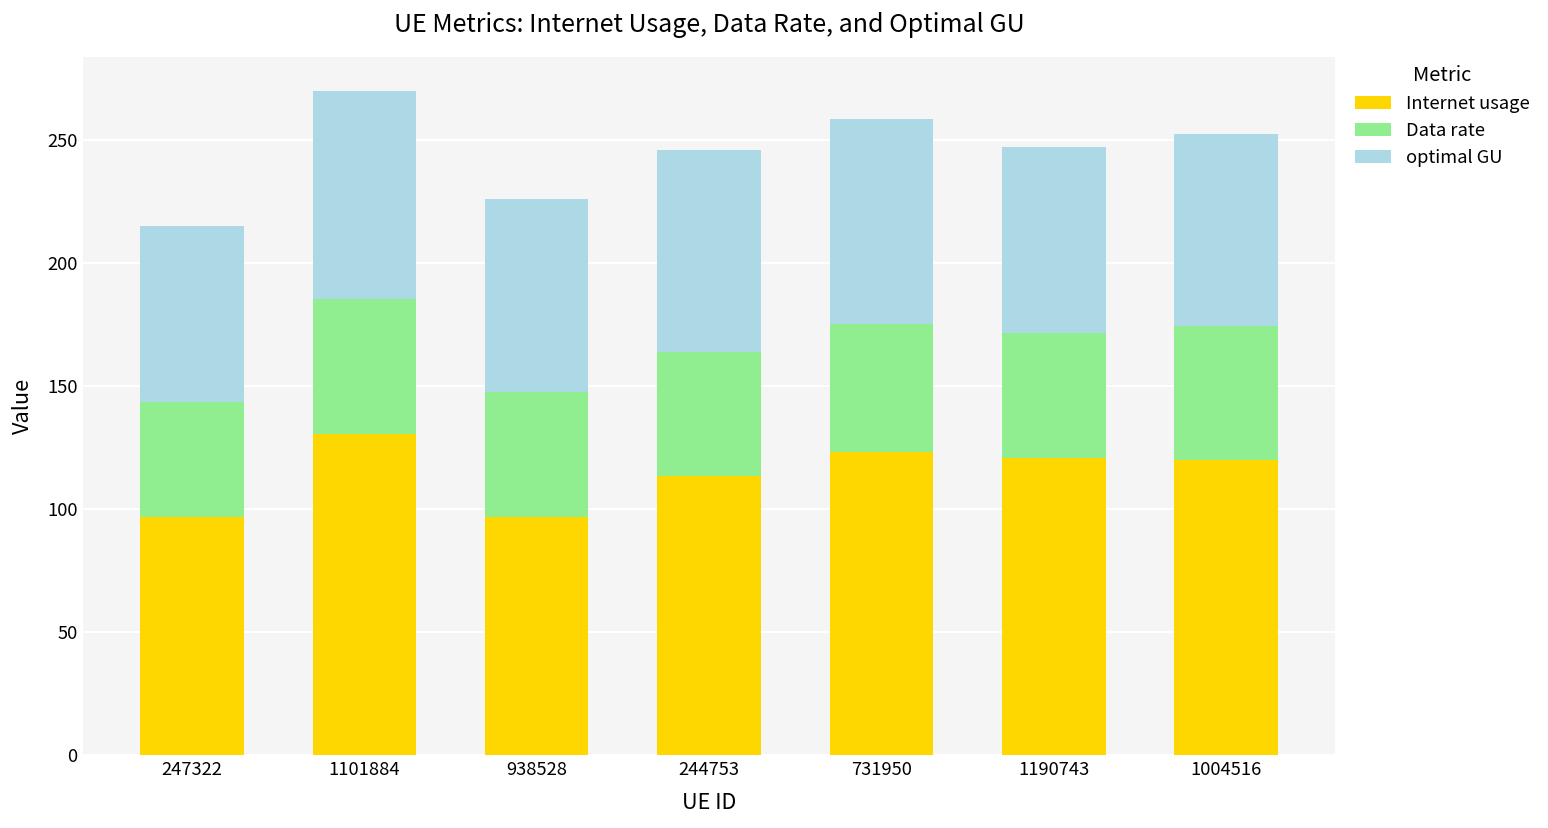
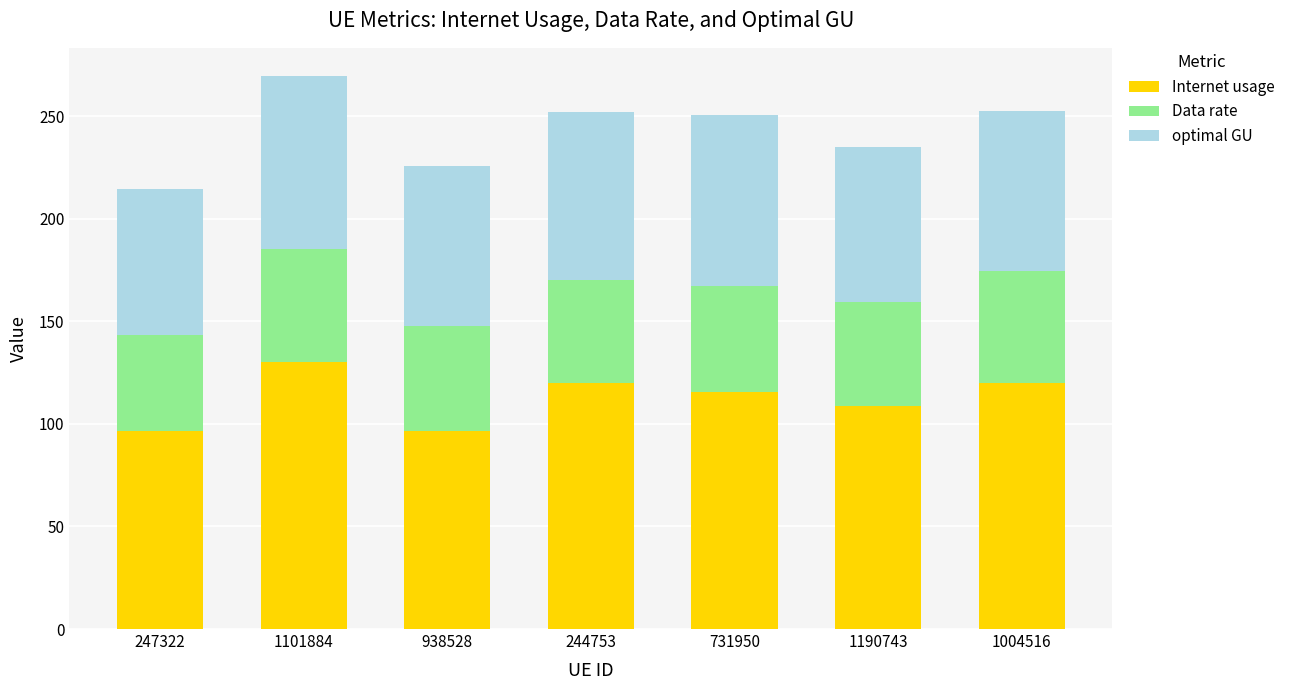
  {
    "Internet usage": {
      "247322": 97,
      "1101884": 130,
      "938528": 97,
-     "244753": 113,
-     "731950": 123,
-     "1190743": 120,
+     "244753": 120,
+     "731950": 115,
+     "1190743": 109,
      "1004516": 120
    },
    "Data rate": {
      "247322": 47,
      "1101884": 55,
      "938528": 51,
      "244753": 51,
      "731950": 52,
      "1190743": 51,
      "1004516": 55
    },
    "optimal GU": {
      "247322": 72,
      "1101884": 85,
      "938528": 78,
      "244753": 82,
      "731950": 83,
      "1190743": 75,
      "1004516": 78
    }
  }
